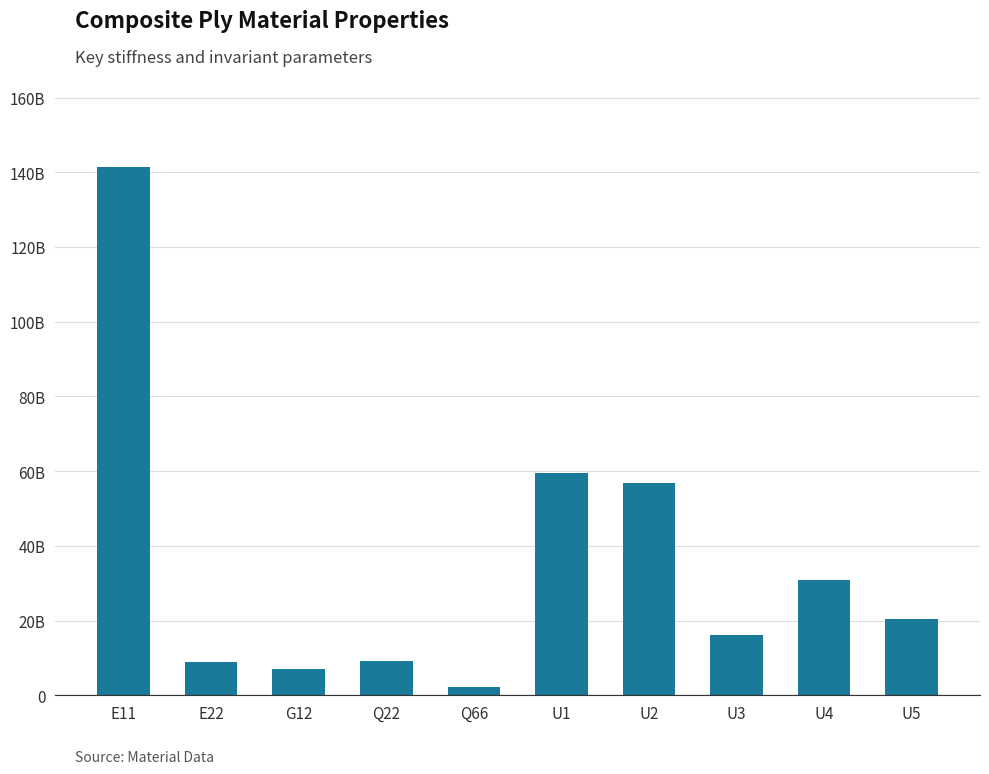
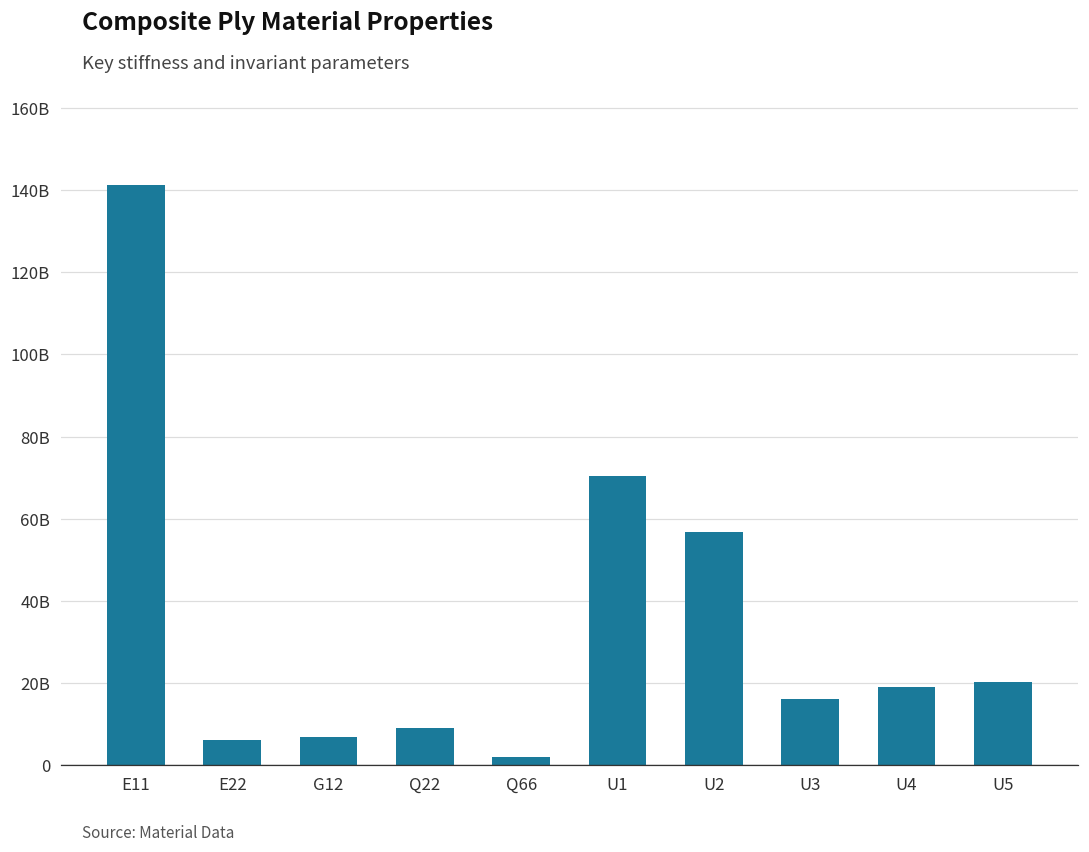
  {
    "E11": 141000000000,
-   "E22": 9000000000,
+   "E22": 6000000000,
    "G12": 7000000000,
    "Q22": 9000000000,
    "Q66": 2000000000,
-   "U1": 60000000000,
+   "U1": 71000000000,
    "U2": 57000000000,
    "U3": 16000000000,
-   "U4": 31000000000,
+   "U4": 19000000000,
    "U5": 20000000000
  }
